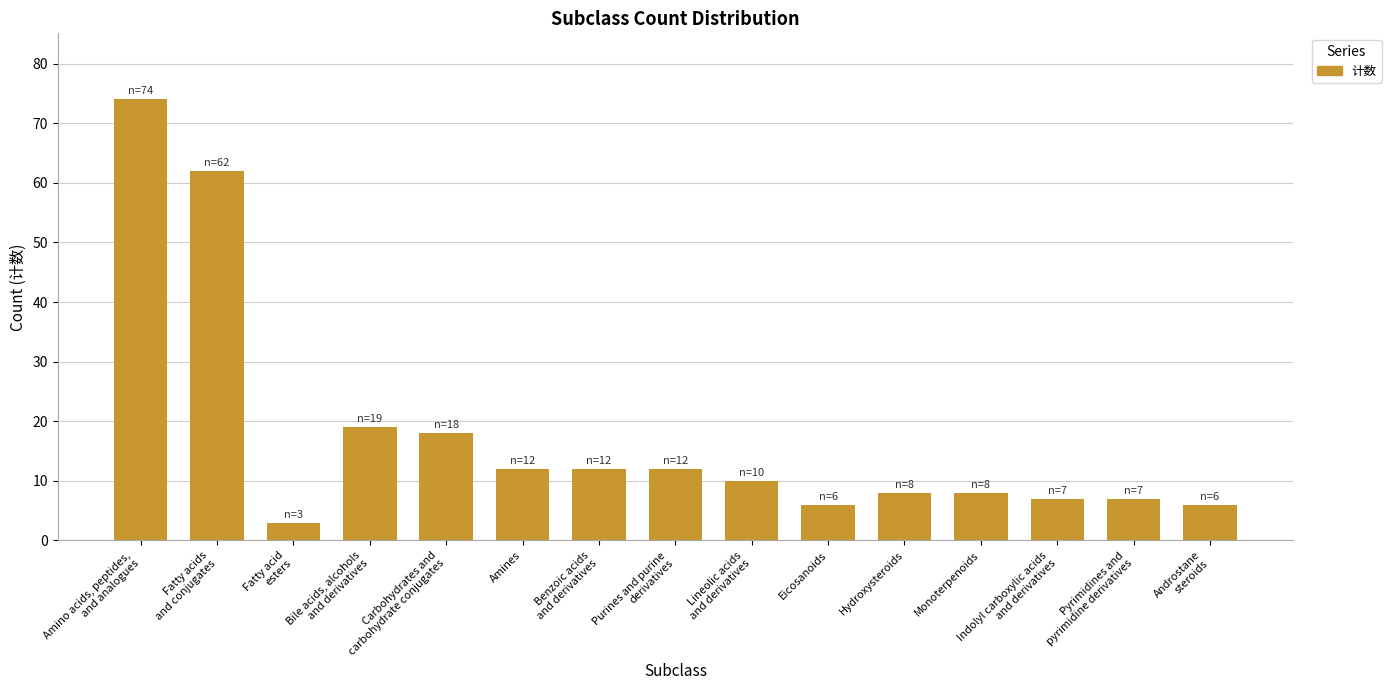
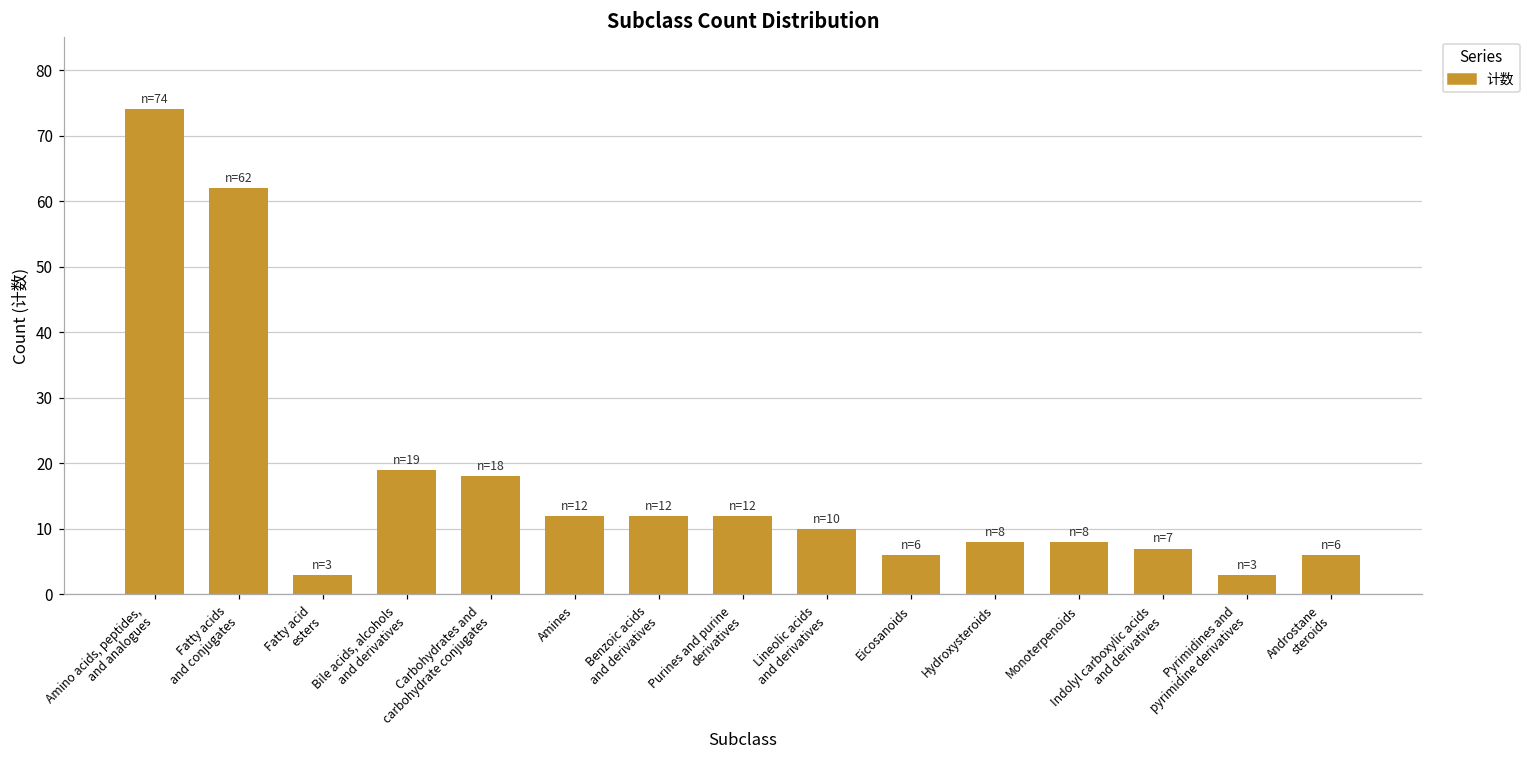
  {
    "Amino acids, peptides, and analogues": 74,
    "Fatty acids and conjugates": 62,
    "Fatty acid esters": 3,
    "Bile acids, alcohols and derivatives": 19,
    "Carbohydrates and carbohydrate conjugates": 18,
    "Amines": 12,
    "Benzoic acids and derivatives": 12,
    "Purines and purine derivatives": 12,
    "Lineolic acids and derivatives": 10,
    "Eicosanoids": 6,
    "Hydroxysteroids": 8,
    "Monoterpenoids": 8,
    "Indolyl carboxylic acids and derivatives": 7,
-   "Pyrimidines and pyrimidine derivatives": 7,
+   "Pyrimidines and pyrimidine derivatives": 3,
    "Androstane steroids": 6
  }
